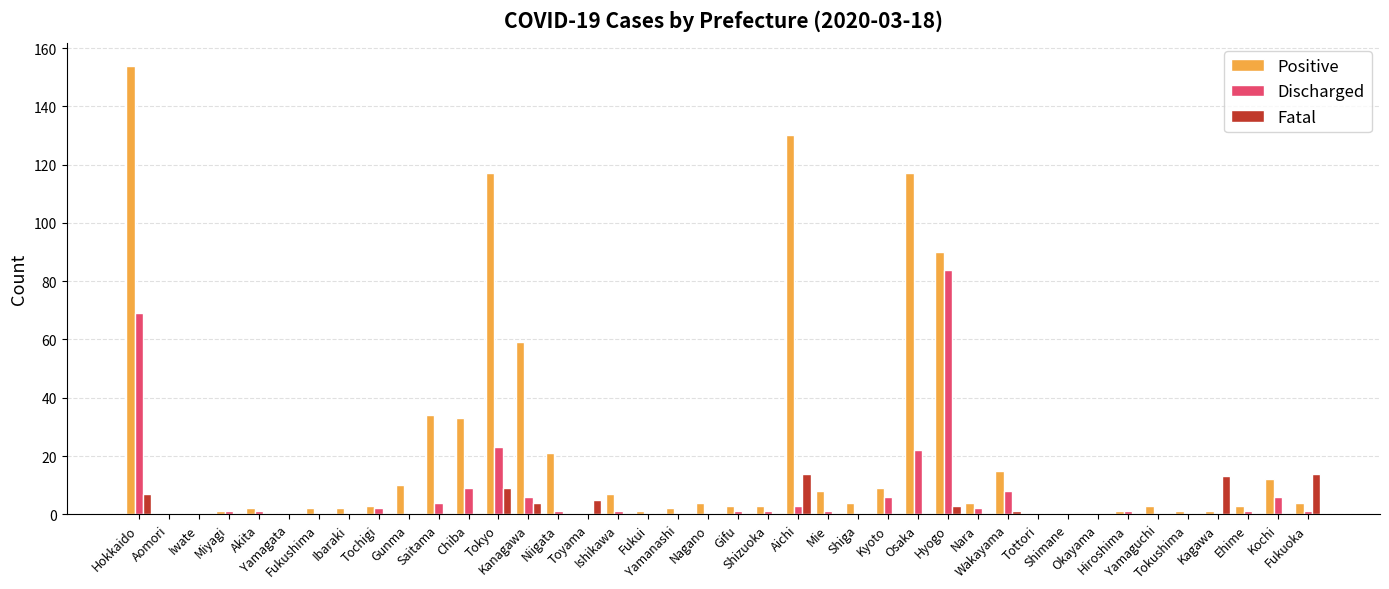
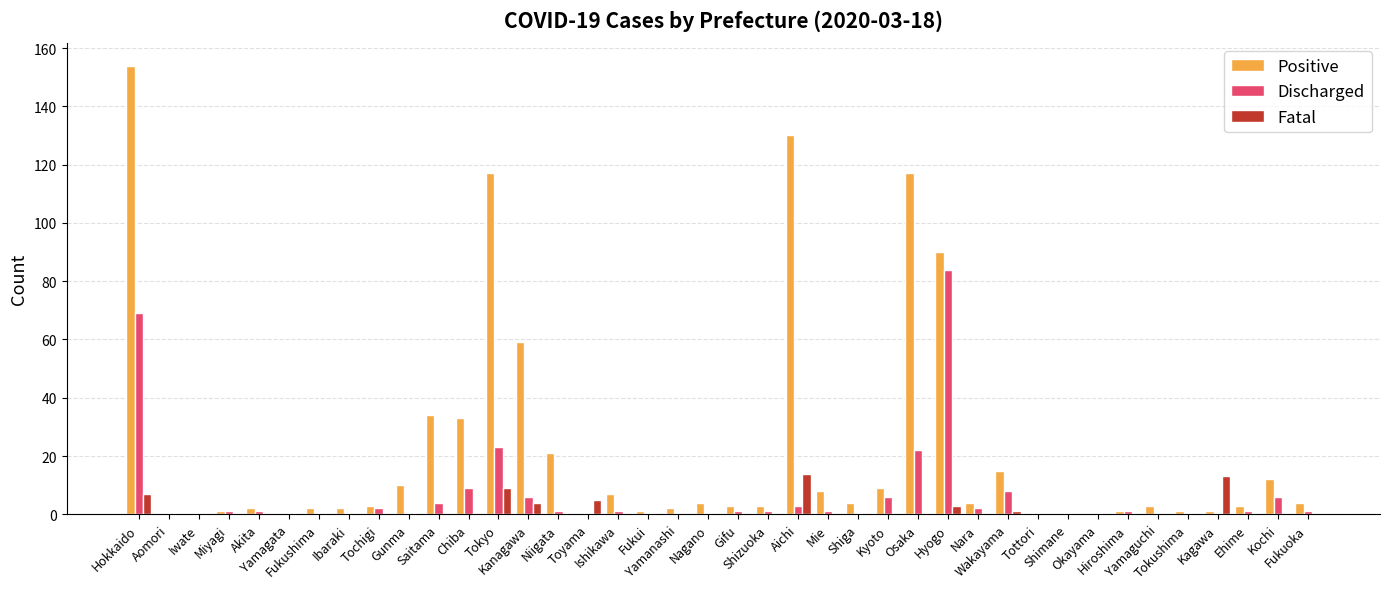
  {
    "Positive": {
      "Hokkaido": 154,
      "Aomori": 0,
      "Iwate": 0,
      "Miyagi": 1,
      "Akita": 2,
      "Yamagata": 0,
      "Fukushima": 2,
      "Ibaraki": 2,
      "Tochigi": 3,
      "Gunma": 10,
      "Saitama": 34,
      "Chiba": 33,
      "Tokyo": 117,
      "Kanagawa": 59,
      "Niigata": 21,
      "Toyama": 0,
      "Ishikawa": 7,
      "Fukui": 1,
      "Yamanashi": 2,
      "Nagano": 4,
      "Gifu": 3,
      "Shizuoka": 3,
      "Aichi": 130,
      "Mie": 8,
      "Shiga": 4,
      "Kyoto": 9,
      "Osaka": 117,
      "Hyogo": 90,
      "Nara": 4,
      "Wakayama": 15,
      "Tottori": 0,
      "Shimane": 0,
      "Okayama": 0,
      "Hiroshima": 1,
      "Yamaguchi": 3,
      "Tokushima": 1,
      "Kagawa": 1,
      "Ehime": 3,
      "Kochi": 12,
      "Fukuoka": 4
    },
    "Discharged": {
      "Hokkaido": 69,
      "Aomori": 0,
      "Iwate": 0,
      "Miyagi": 1,
      "Akita": 1,
      "Yamagata": 0,
      "Fukushima": 0,
      "Ibaraki": 0,
      "Tochigi": 2,
      "Gunma": 0,
      "Saitama": 4,
      "Chiba": 9,
      "Tokyo": 23,
      "Kanagawa": 6,
      "Niigata": 1,
      "Toyama": 0,
      "Ishikawa": 1,
      "Fukui": 0,
      "Yamanashi": 0,
      "Nagano": 0,
      "Gifu": 1,
      "Shizuoka": 1,
      "Aichi": 3,
      "Mie": 1,
      "Shiga": 0,
      "Kyoto": 6,
      "Osaka": 22,
      "Hyogo": 84,
      "Nara": 2,
      "Wakayama": 8,
      "Tottori": 0,
      "Shimane": 0,
      "Okayama": 0,
      "Hiroshima": 1,
      "Yamaguchi": 0,
      "Tokushima": 0,
      "Kagawa": 0,
      "Ehime": 1,
      "Kochi": 6,
      "Fukuoka": 1
    },
    "Fatal": {
      "Hokkaido": 7,
      "Aomori": 0,
      "Iwate": 0,
      "Miyagi": 0,
      "Akita": 0,
      "Yamagata": 0,
      "Fukushima": 0,
      "Ibaraki": 0,
      "Tochigi": 0,
      "Gunma": 0,
      "Saitama": 0,
      "Chiba": 0,
      "Tokyo": 9,
      "Kanagawa": 4,
      "Niigata": 0,
      "Toyama": 5,
      "Ishikawa": 0,
      "Fukui": 0,
      "Yamanashi": 0,
      "Nagano": 0,
      "Gifu": 0,
      "Shizuoka": 0,
      "Aichi": 14,
      "Mie": 0,
      "Shiga": 0,
      "Kyoto": 0,
      "Osaka": 0,
      "Hyogo": 3,
      "Nara": 0,
      "Wakayama": 1,
      "Tottori": 0,
      "Shimane": 0,
      "Okayama": 0,
      "Hiroshima": 0,
      "Yamaguchi": 0,
      "Tokushima": 0,
      "Kagawa": 13,
      "Ehime": 0,
      "Kochi": 0,
-     "Fukuoka": 14
+     "Fukuoka": 0
    }
  }
